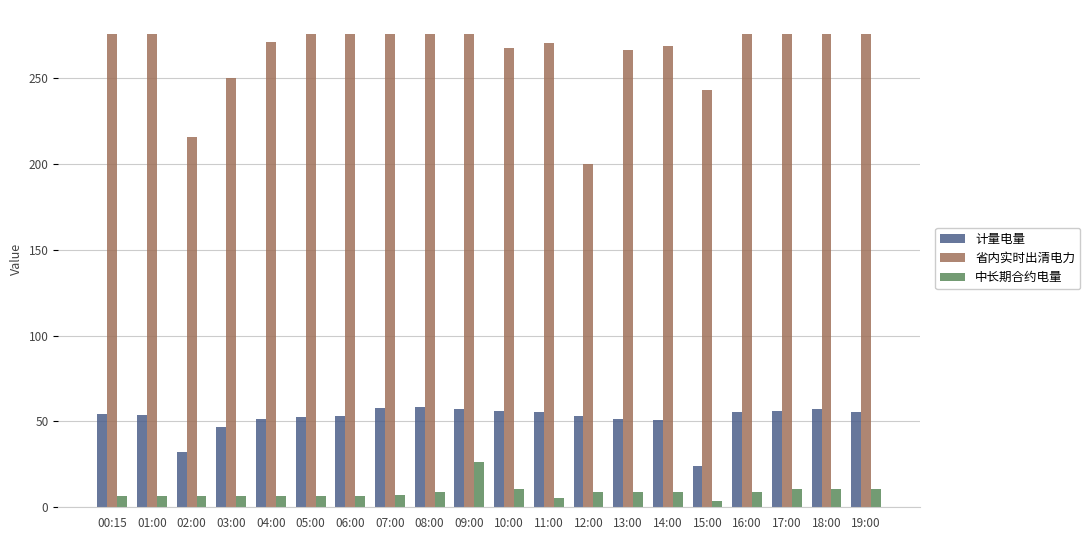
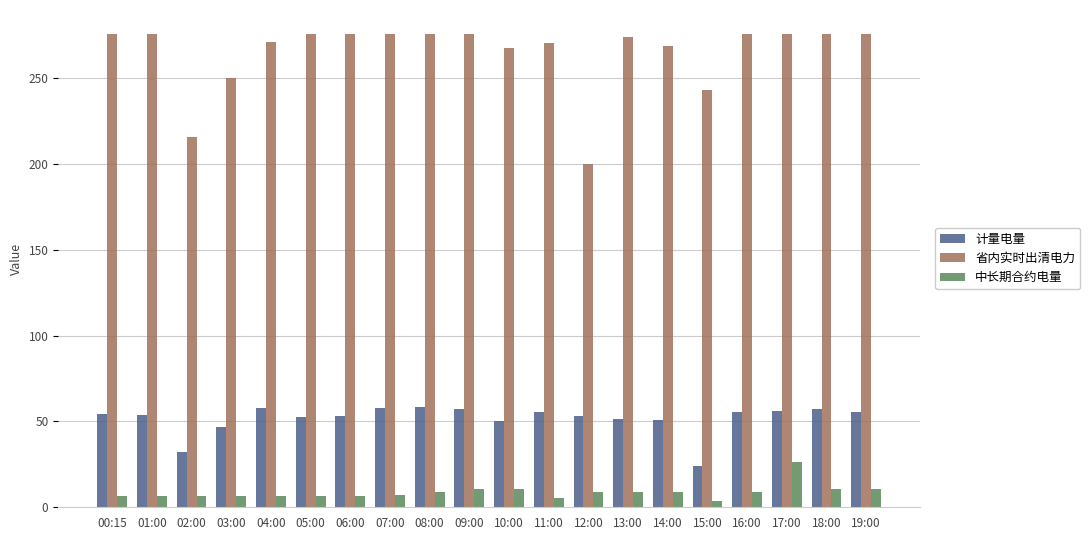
  {
    "计量电量": {
      "00:15": 55,
      "01:00": 54,
      "02:00": 32,
      "03:00": 47,
-     "04:00": 52,
+     "04:00": 58,
      "05:00": 53,
      "06:00": 53,
      "07:00": 58,
      "08:00": 59,
      "09:00": 57,
-     "10:00": 56,
+     "10:00": 50,
      "11:00": 56,
      "12:00": 53,
      "13:00": 52,
      "14:00": 51,
      "15:00": 24,
      "16:00": 56,
      "17:00": 56,
      "18:00": 57,
      "19:00": 55
    },
    "省内实时出清电力": {
      "00:15": 276,
      "01:00": 276,
      "02:00": 216,
      "03:00": 250,
      "04:00": 271,
      "05:00": 276,
      "06:00": 276,
      "07:00": 276,
      "08:00": 276,
      "09:00": 276,
      "10:00": 268,
      "11:00": 270,
      "12:00": 200,
-     "13:00": 267,
+     "13:00": 274,
      "14:00": 269,
      "15:00": 243,
      "16:00": 276,
      "17:00": 276,
      "18:00": 276,
      "19:00": 276
    },
    "中长期合约电量": {
      "00:15": 7,
      "01:00": 7,
      "02:00": 7,
      "03:00": 7,
      "04:00": 7,
      "05:00": 7,
      "06:00": 7,
      "07:00": 7,
      "08:00": 9,
-     "09:00": 26,
+     "09:00": 10,
      "10:00": 10,
      "11:00": 6,
      "12:00": 9,
      "13:00": 9,
      "14:00": 9,
      "15:00": 3,
      "16:00": 9,
-     "17:00": 10,
+     "17:00": 26,
      "18:00": 11,
      "19:00": 11
    }
  }
